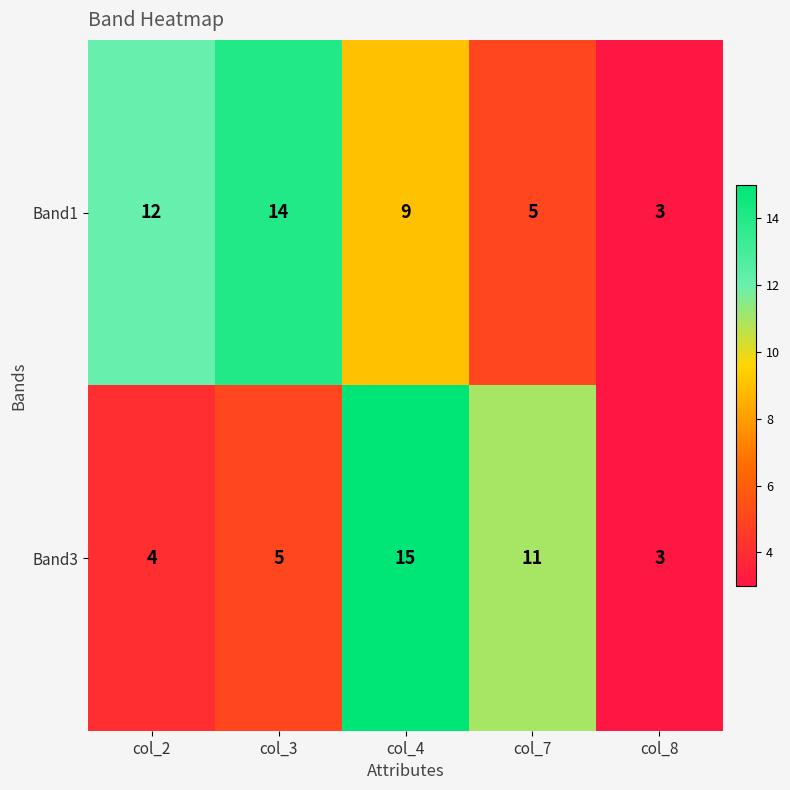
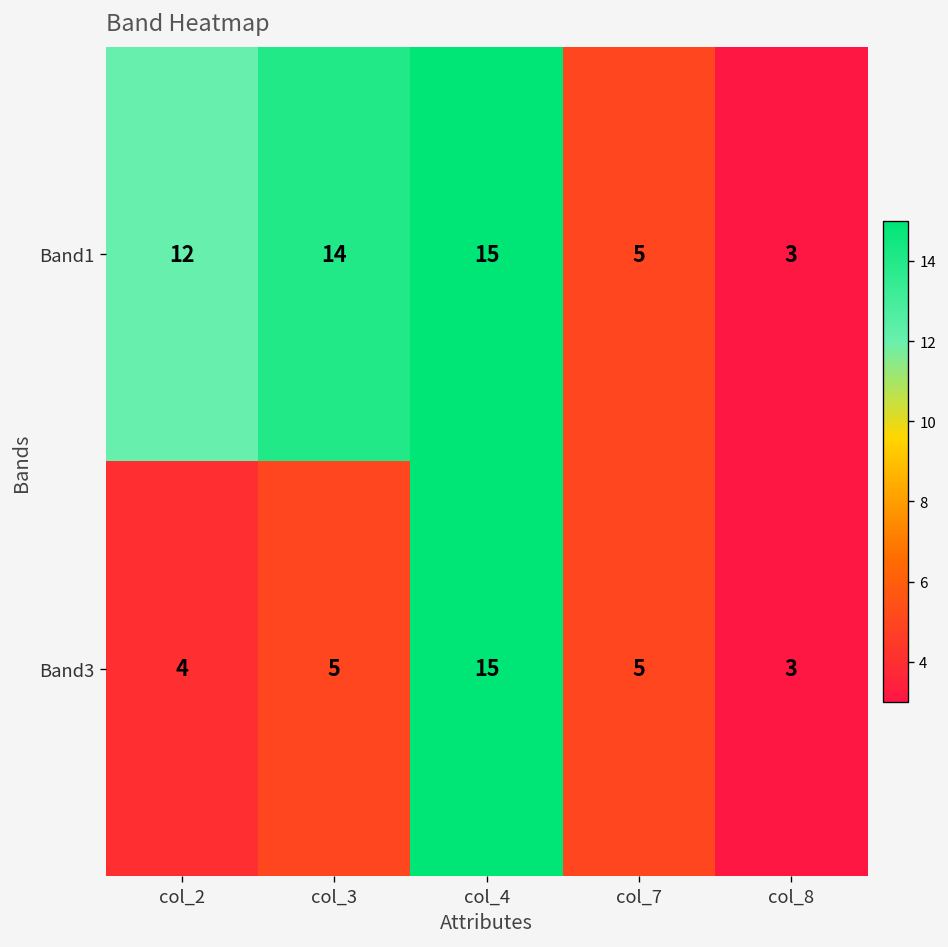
  {
    "Band1": {
      "col_2": 12,
      "col_3": 14,
-     "col_4": 9,
+     "col_4": 15,
      "col_7": 5,
      "col_8": 3
    },
    "Band3": {
      "col_2": 4,
      "col_3": 5,
      "col_4": 15,
-     "col_7": 11,
+     "col_7": 5,
      "col_8": 3
    }
  }
